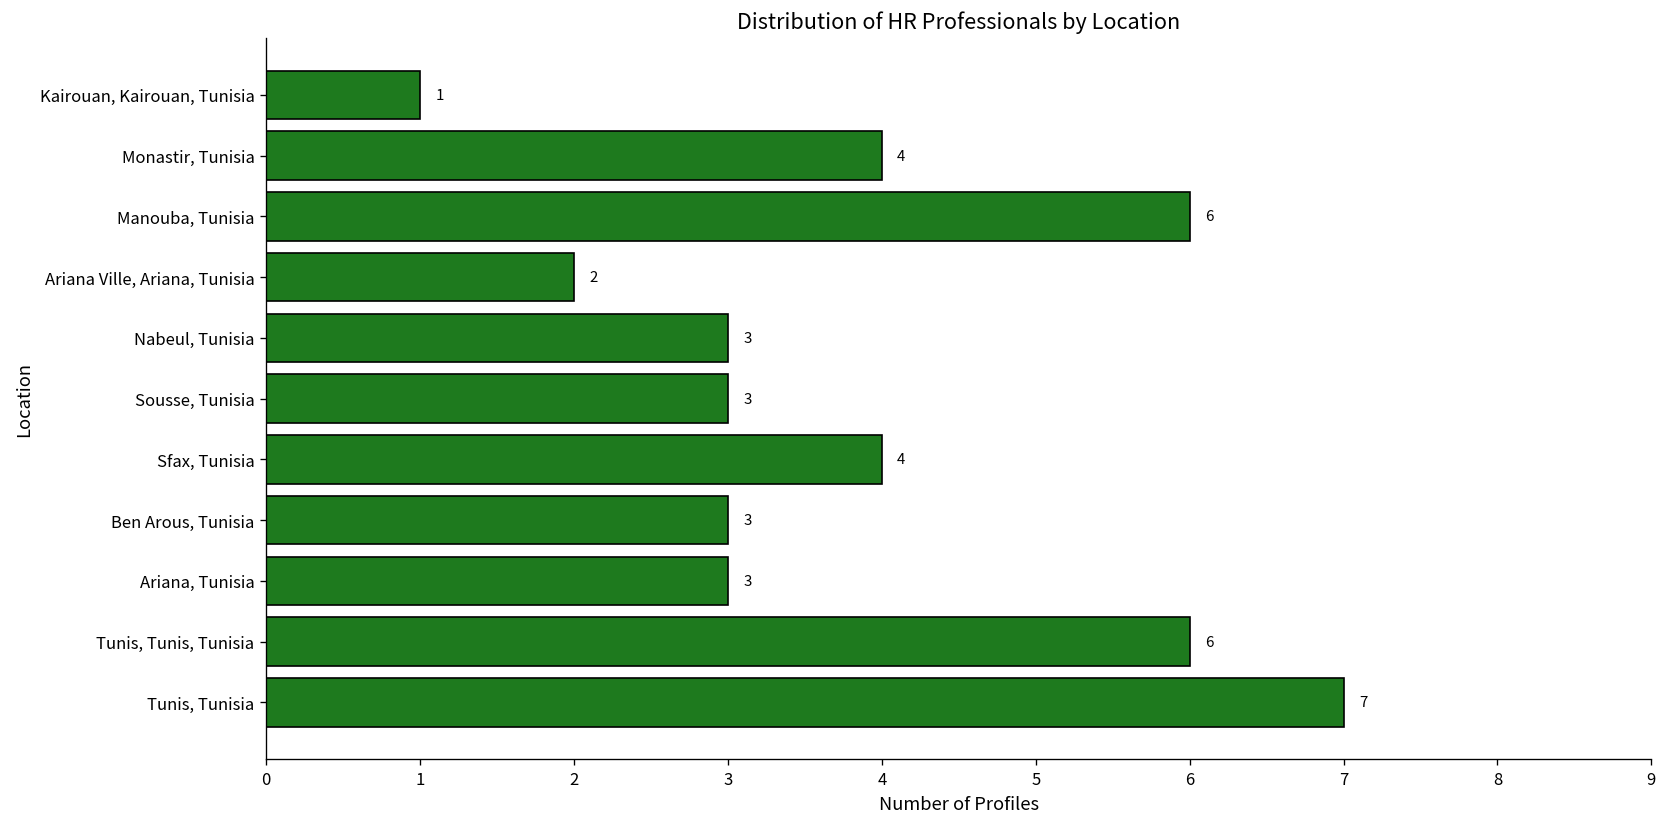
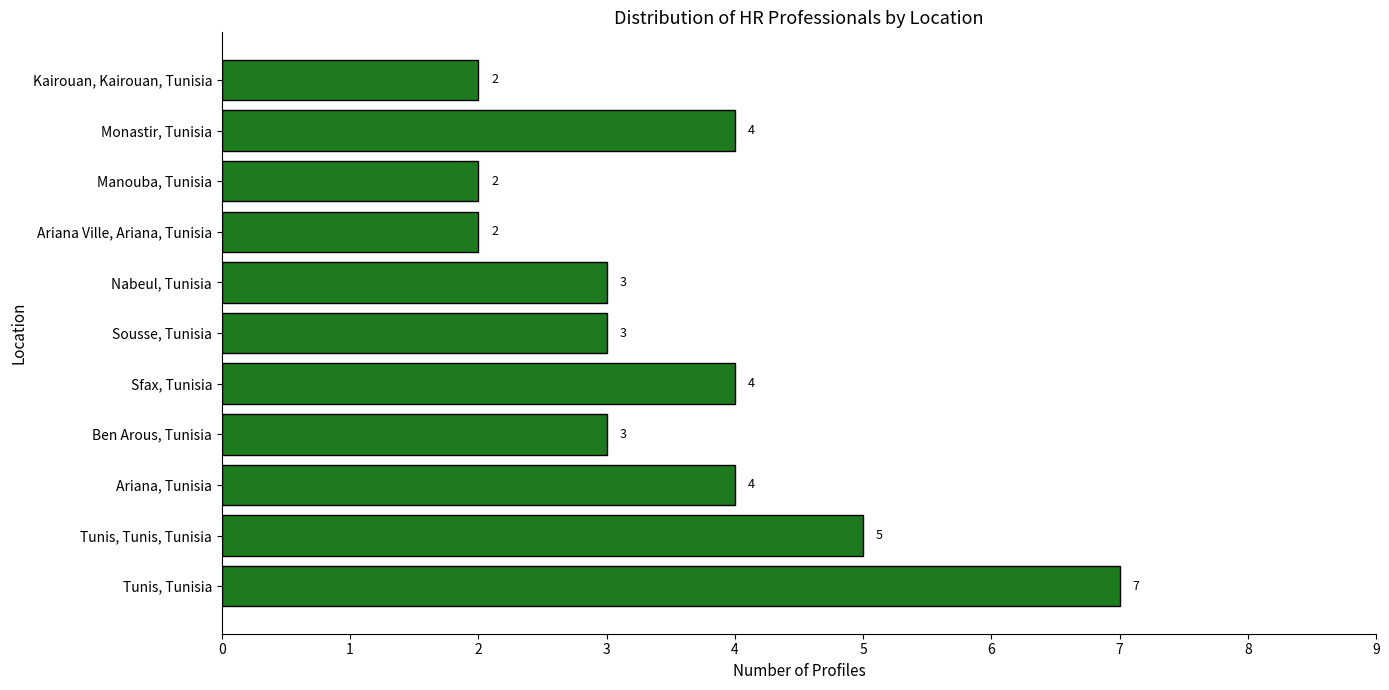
  {
-   "Kairouan, Kairouan, Tunisia": 1,
+   "Kairouan, Kairouan, Tunisia": 2,
    "Monastir, Tunisia": 4,
-   "Manouba, Tunisia": 6,
+   "Manouba, Tunisia": 2,
    "Ariana Ville, Ariana, Tunisia": 2,
    "Nabeul, Tunisia": 3,
    "Sousse, Tunisia": 3,
    "Sfax, Tunisia": 4,
    "Ben Arous, Tunisia": 3,
-   "Ariana, Tunisia": 3,
-   "Tunis, Tunis, Tunisia": 6,
+   "Ariana, Tunisia": 4,
+   "Tunis, Tunis, Tunisia": 5,
    "Tunis, Tunisia": 7
  }
